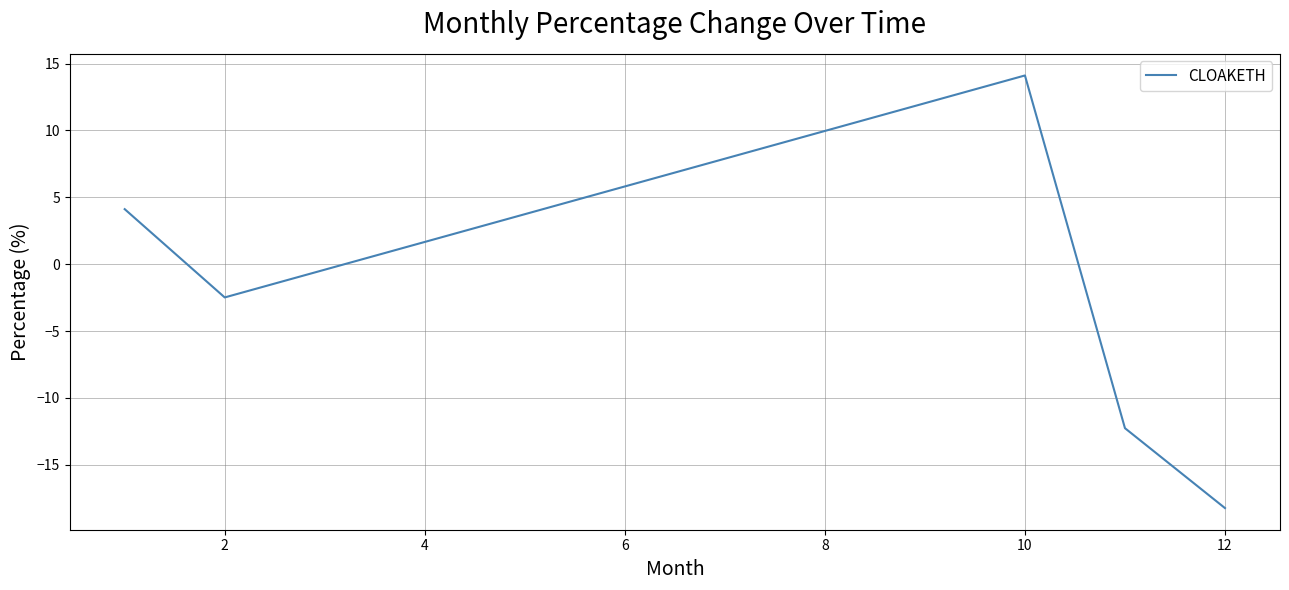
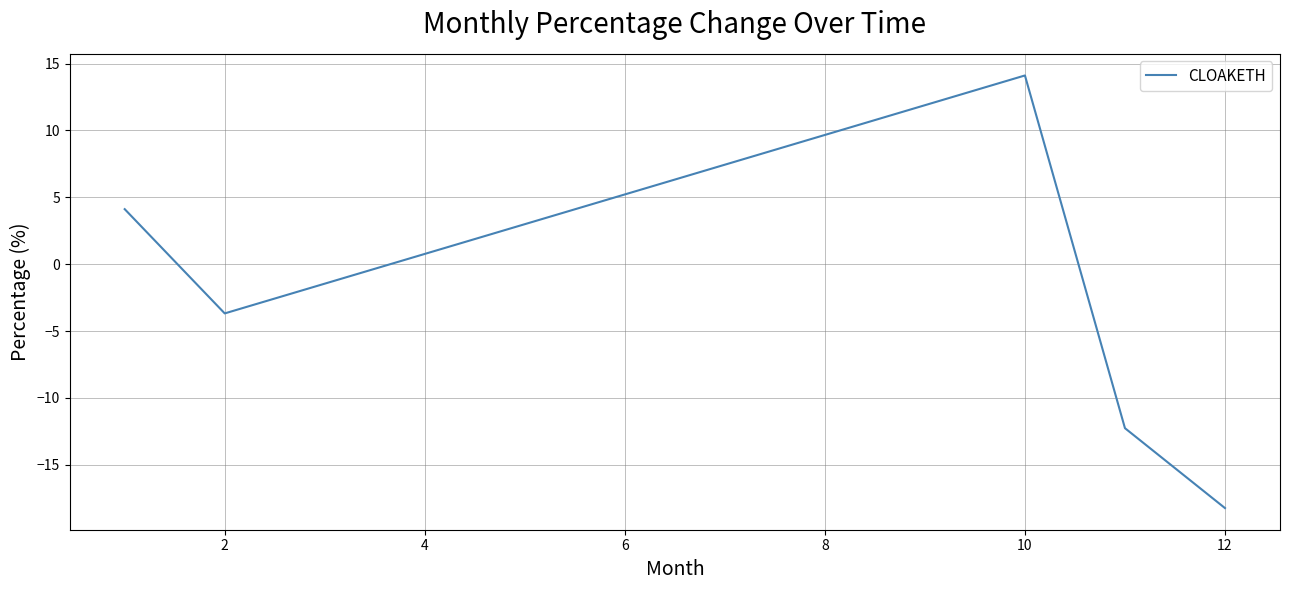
  {
-   "2": -2.5,
+   "2": -3.7,
    "10": 14.1,
    "12": -18.2
  }
